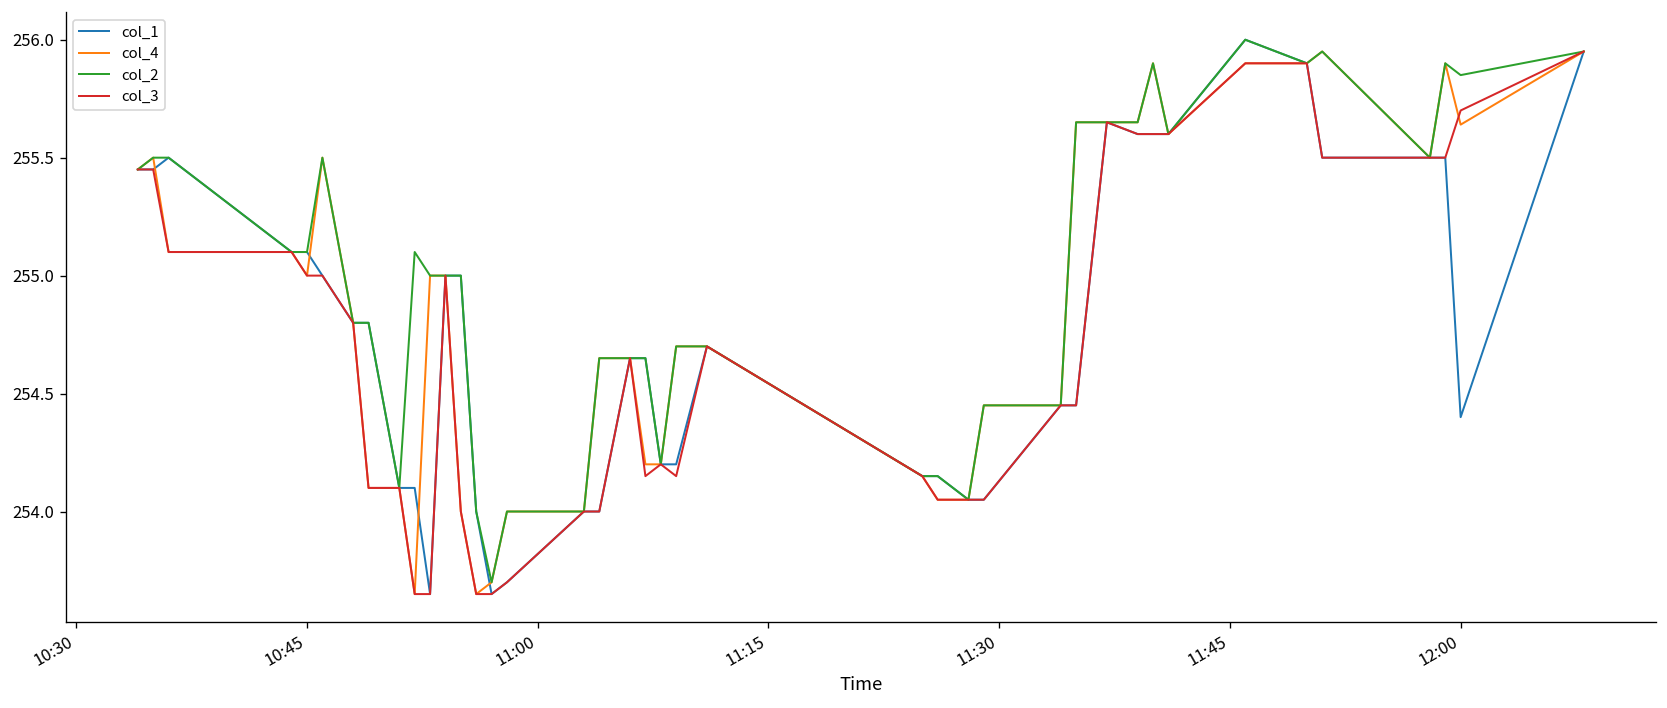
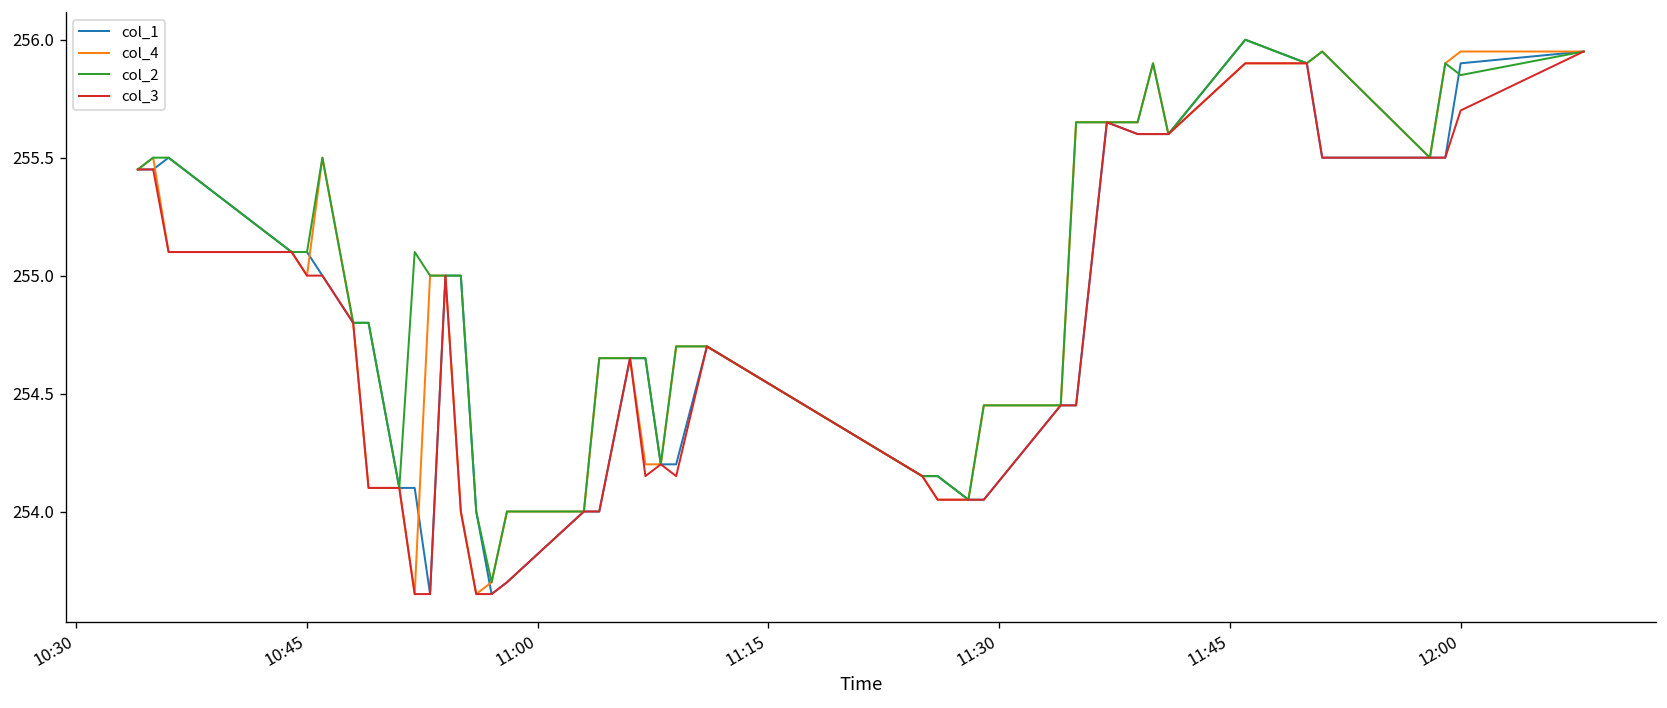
  {
    "col_1": {
-     "12:00": 254.4
+     "12:00": 255.9
    },
    "col_4": {
-     "12:00": 255.64
+     "12:00": 255.95
    },
    "col_2": {
      "12:00": 255.85
    },
    "col_3": {
      "12:00": 255.70
    }
  }
